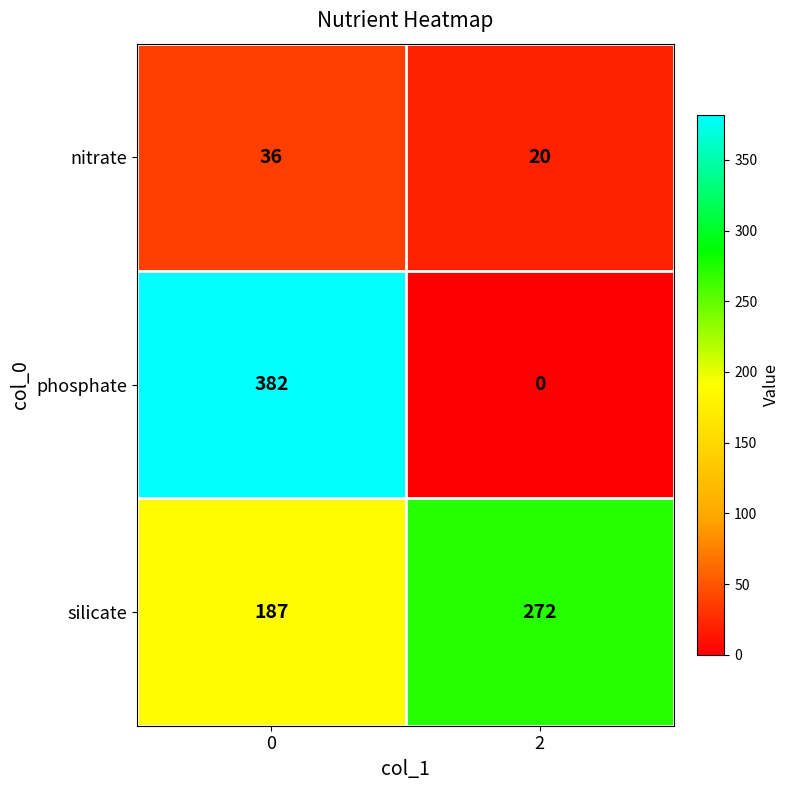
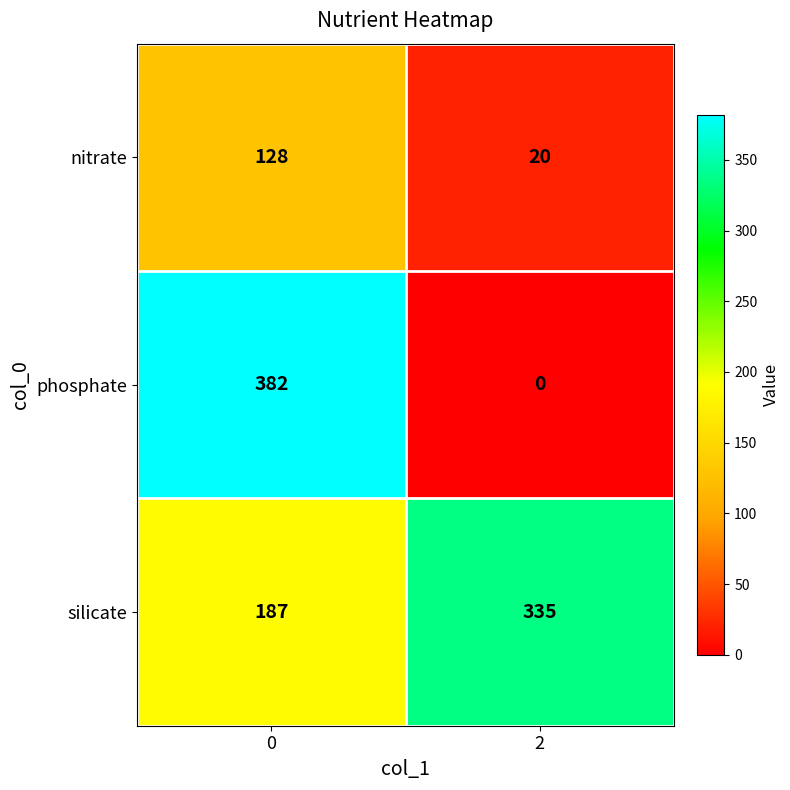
  {
    "nitrate": {
-     "0": 36,
+     "0": 128,
      "2": 20
    },
    "phosphate": {
      "0": 382,
      "2": 0
    },
    "silicate": {
      "0": 187,
-     "2": 272
+     "2": 335
    }
  }
